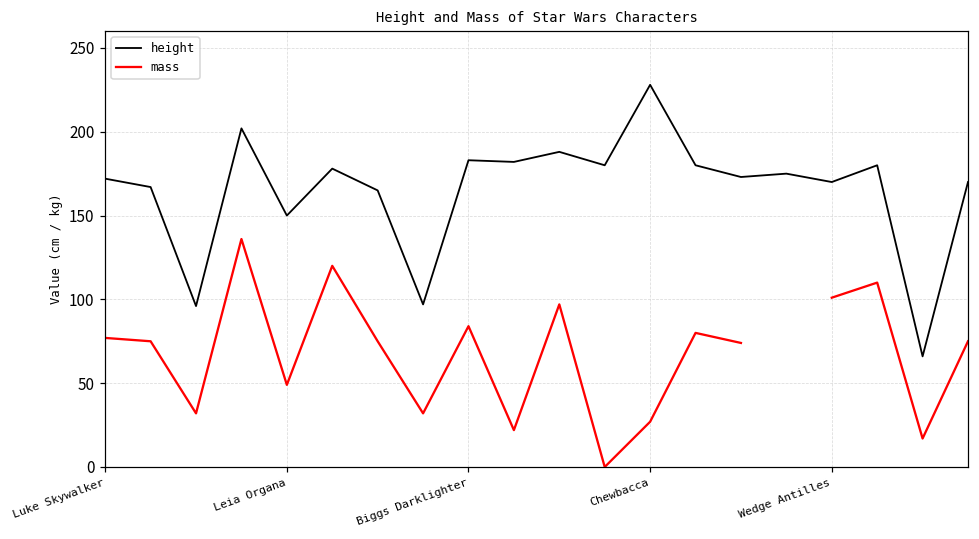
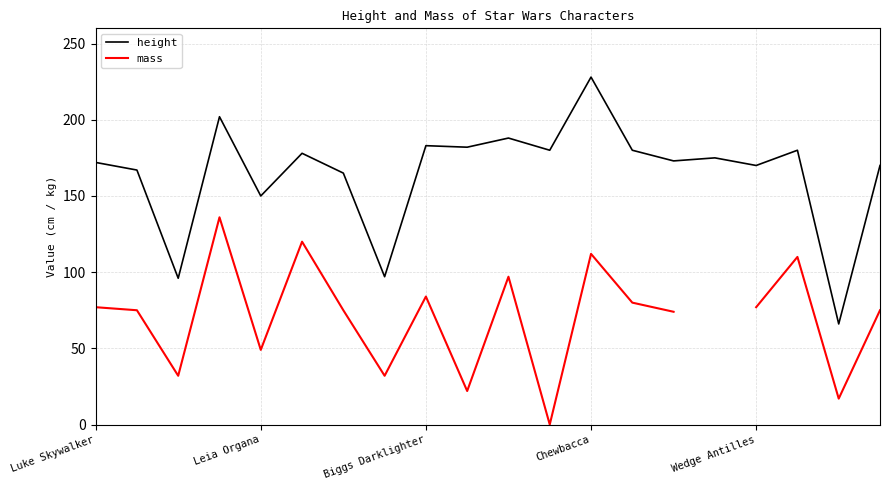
  {
    "height": {
      "Luke Skywalker": 172,
      "Leia Organa": 150,
      "Biggs Darklighter": 183,
      "Chewbacca": 228,
      "Wedge Antilles": 170
    },
    "mass": {
      "Luke Skywalker": 77,
      "Leia Organa": 49,
      "Biggs Darklighter": 84,
-     "Chewbacca": 27,
-     "Wedge Antilles": 101
+     "Chewbacca": 112,
+     "Wedge Antilles": 77
    }
  }
